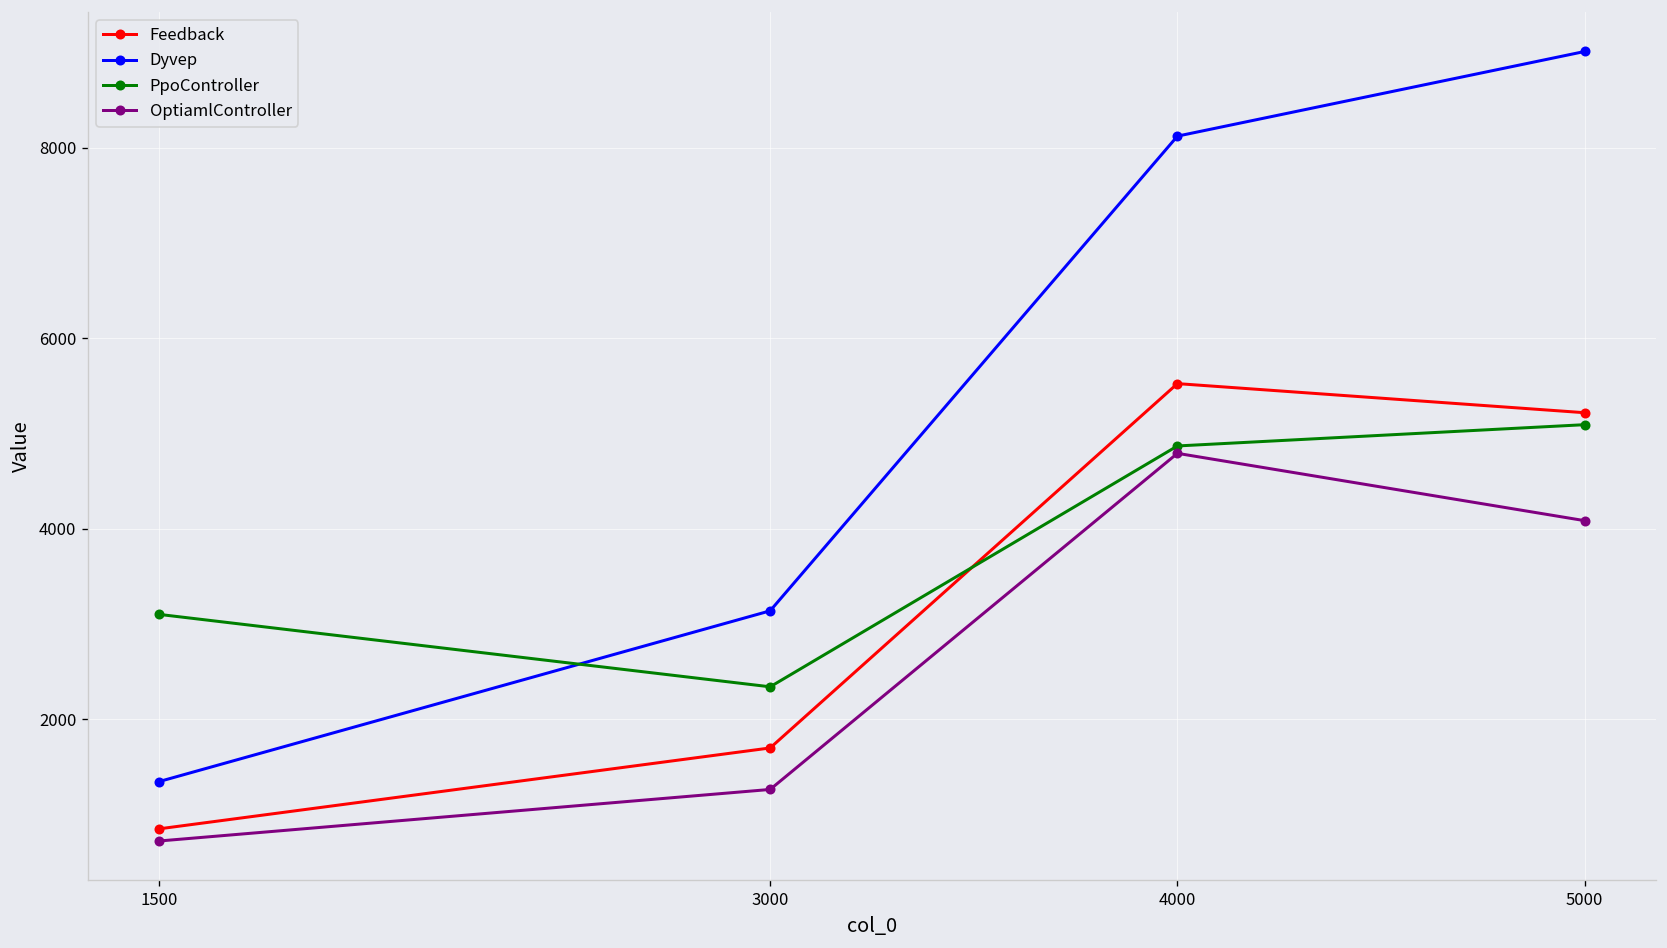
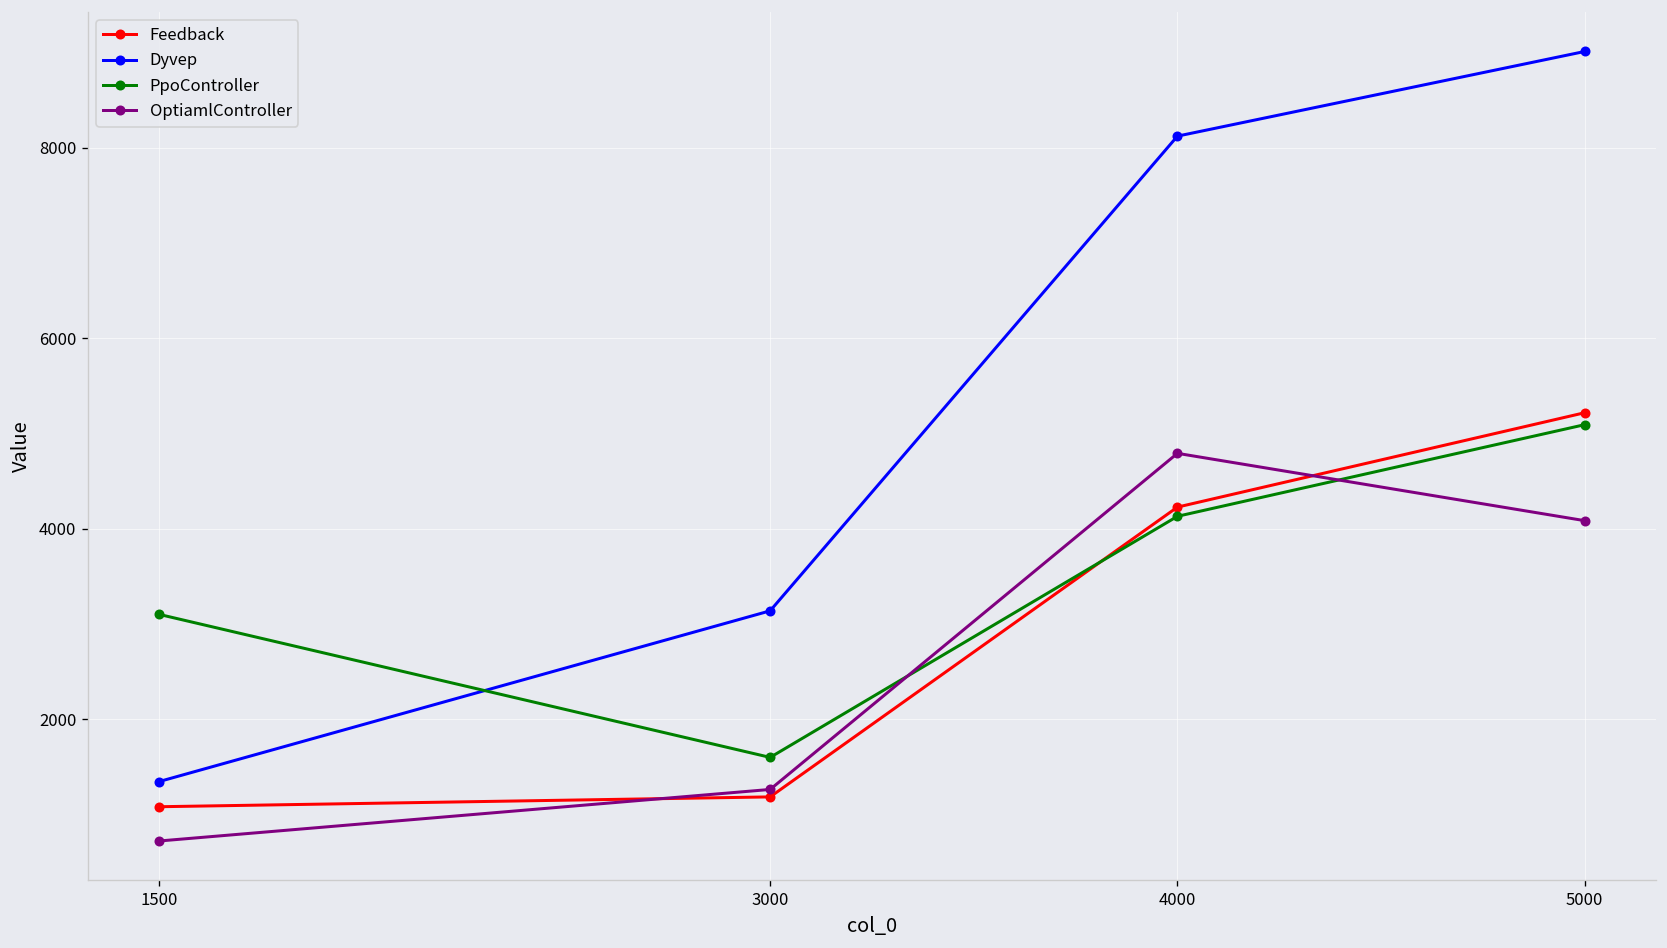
  {
    "Feedback": {
-     "1500": 900,
-     "3000": 1700,
-     "4000": 5500,
+     "1500": 1100,
+     "3000": 1200,
+     "4000": 4200,
      "5000": 5200
    },
    "Dyvep": {
      "1500": 1300,
      "3000": 3100,
      "4000": 8100,
      "5000": 9000
    },
    "PpoController": {
      "1500": 3100,
-     "3000": 2300,
-     "4000": 4900,
+     "3000": 1600,
+     "4000": 4100,
      "5000": 5100
    },
    "OptiamlController": {
      "1500": 700,
      "3000": 1300,
      "4000": 4800,
      "5000": 4100
    }
  }
